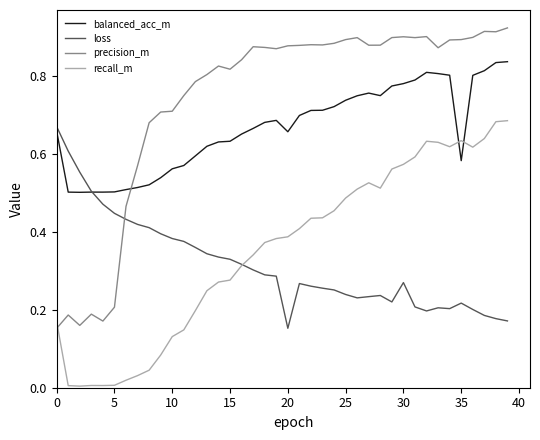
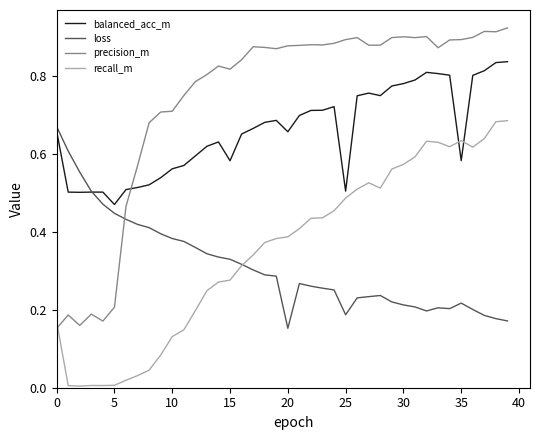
  {
    "balanced_acc_m": {
      "0": 0.66,
-     "5": 0.50,
+     "5": 0.47,
      "10": 0.56,
-     "15": 0.63,
+     "15": 0.58,
      "20": 0.66,
-     "25": 0.74,
+     "25": 0.50,
      "30": 0.78,
      "35": 0.58
    },
    "loss": {
      "0": 0.67,
      "5": 0.45,
      "10": 0.38,
      "15": 0.33,
      "20": 0.15,
-     "25": 0.24,
-     "30": 0.27,
+     "25": 0.19,
+     "30": 0.21,
      "35": 0.22
    }
  }
